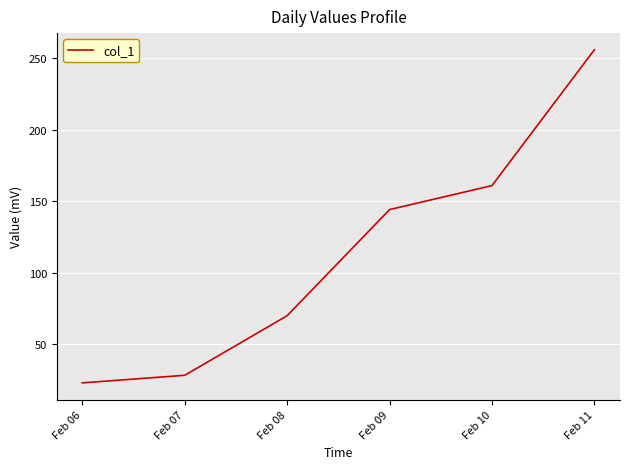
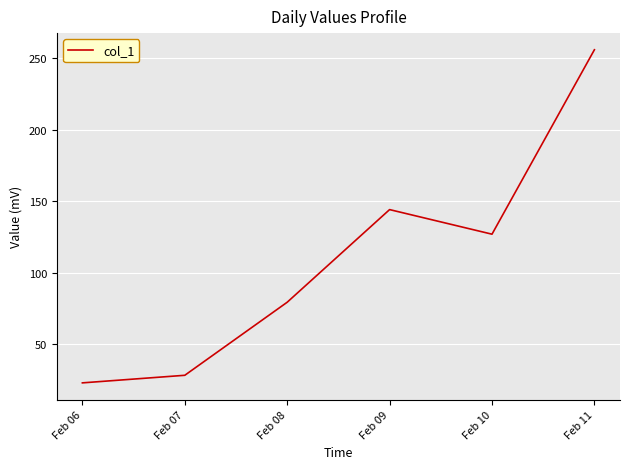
  {
    "Feb 06": 23,
    "Feb 07": 28,
-   "Feb 08": 70,
+   "Feb 08": 79,
    "Feb 09": 144,
-   "Feb 10": 161,
+   "Feb 10": 127,
    "Feb 11": 256
  }
